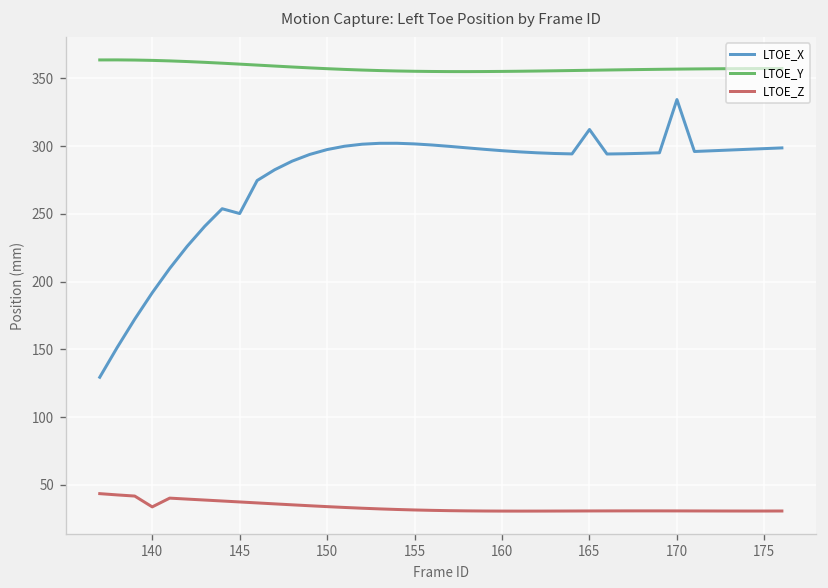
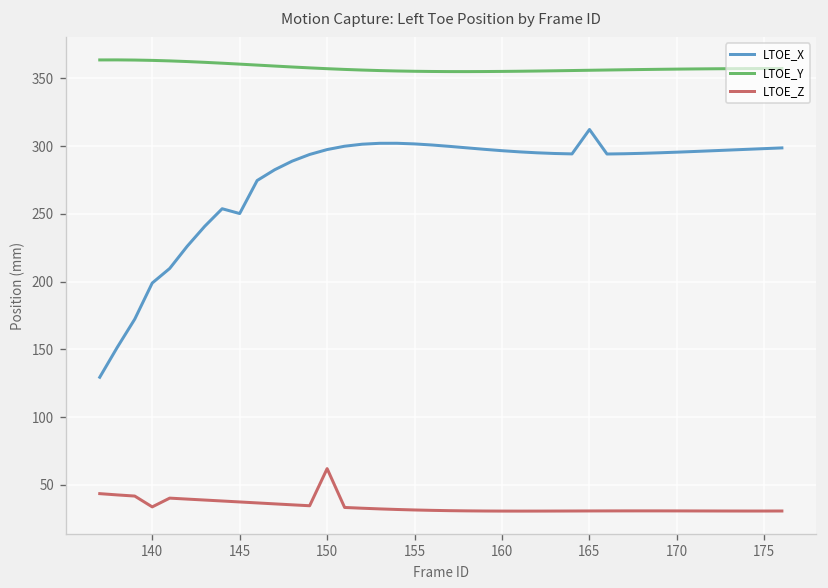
  {
    "LTOE_X": {
-     "140": 192,
+     "140": 199,
      "145": 250,
      "150": 298,
      "155": 302,
      "160": 297,
      "165": 312,
-     "170": 334,
+     "170": 296,
      "175": 298
    },
    "LTOE_Y": {
      "140": 363,
      "145": 361,
      "150": 357,
      "155": 355,
      "160": 355,
      "165": 356,
      "170": 357
    },
    "LTOE_Z": {
      "140": 34,
      "145": 37,
-     "150": 34,
+     "150": 62,
      "155": 31,
      "160": 31,
      "165": 31,
      "170": 31,
      "175": 31
    }
  }
